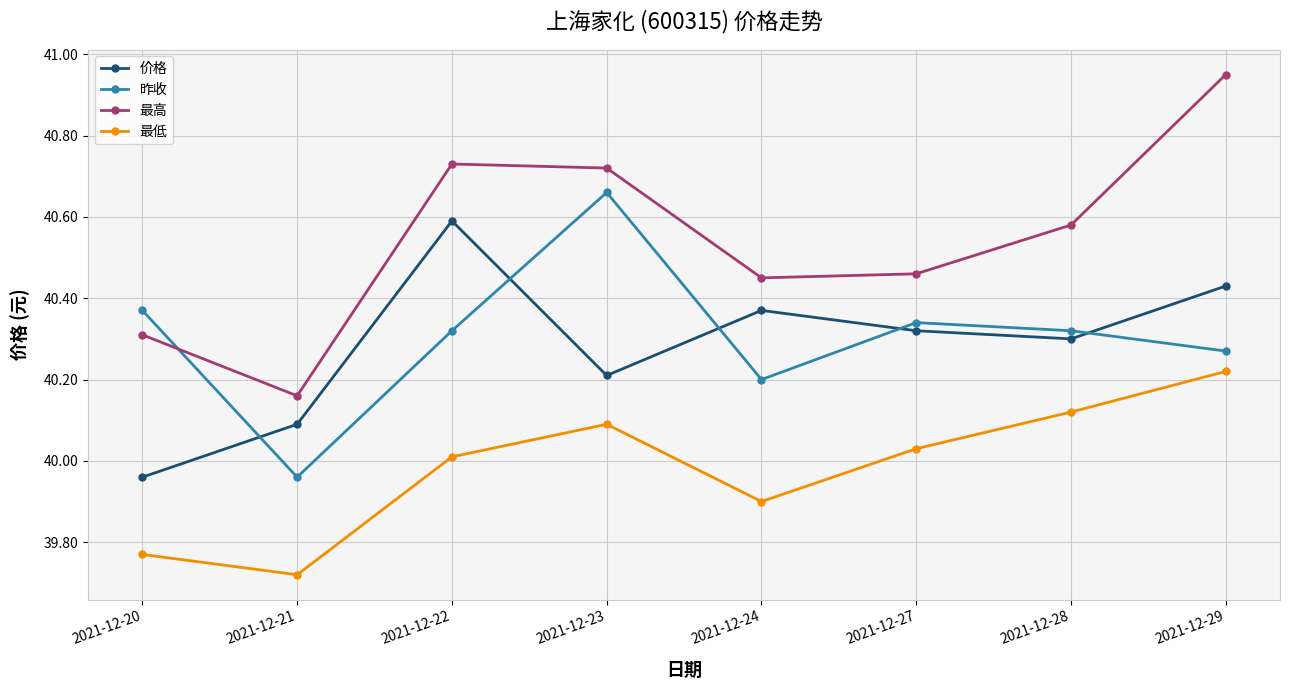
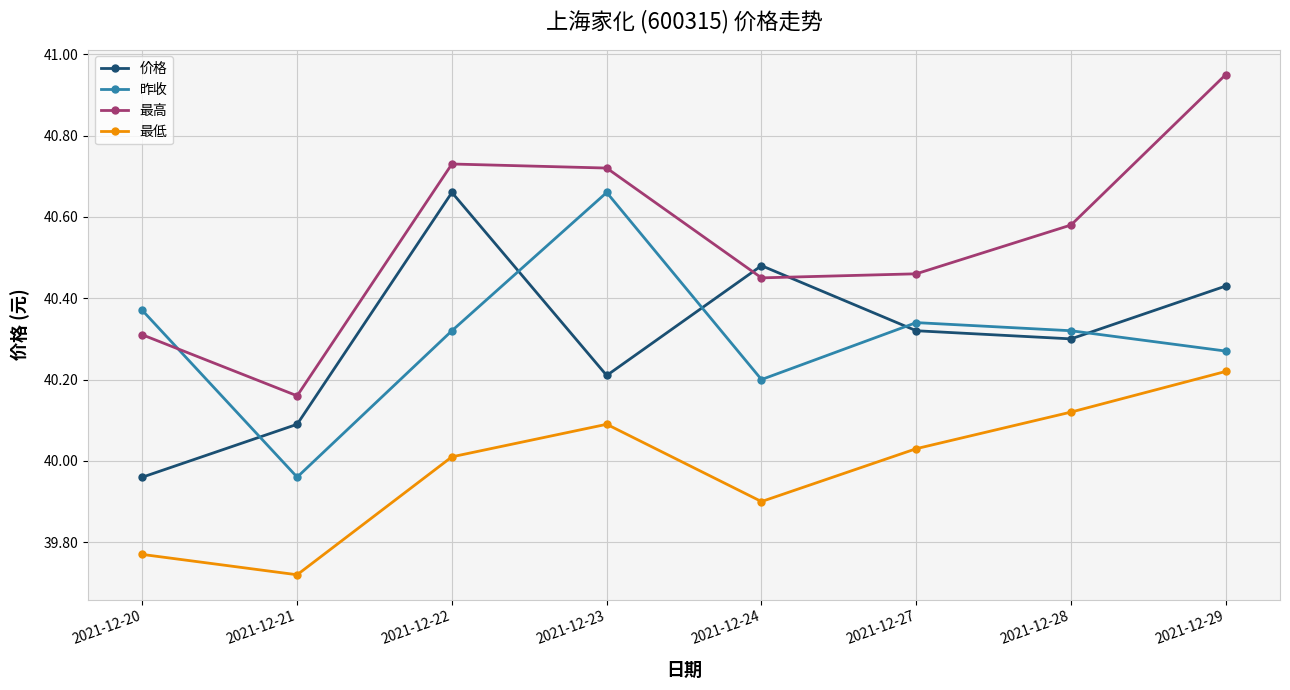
  {
    "价格": {
      "2021-12-20": 39.96,
      "2021-12-21": 40.09,
-     "2021-12-22": 40.59,
+     "2021-12-22": 40.66,
      "2021-12-23": 40.21,
-     "2021-12-24": 40.37,
+     "2021-12-24": 40.48,
      "2021-12-27": 40.32,
      "2021-12-28": 40.30,
      "2021-12-29": 40.43
    },
    "昨收": {
      "2021-12-20": 40.37,
      "2021-12-21": 39.96,
      "2021-12-22": 40.32,
      "2021-12-23": 40.66,
      "2021-12-24": 40.20,
      "2021-12-27": 40.34,
      "2021-12-28": 40.32,
      "2021-12-29": 40.27
    },
    "最高": {
      "2021-12-20": 40.31,
      "2021-12-21": 40.16,
      "2021-12-22": 40.73,
      "2021-12-23": 40.72,
      "2021-12-24": 40.45,
      "2021-12-27": 40.46,
      "2021-12-28": 40.58,
      "2021-12-29": 40.95
    },
    "最低": {
      "2021-12-20": 39.77,
      "2021-12-21": 39.72,
      "2021-12-22": 40.01,
      "2021-12-23": 40.09,
      "2021-12-24": 39.90,
      "2021-12-27": 40.03,
      "2021-12-28": 40.12,
      "2021-12-29": 40.22
    }
  }
